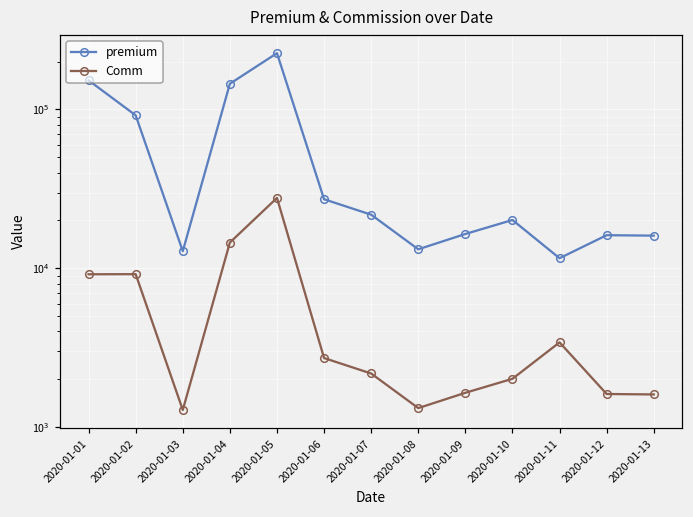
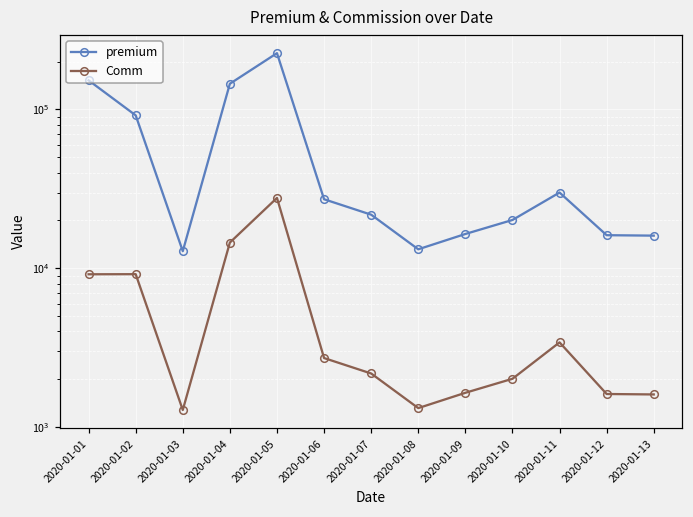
  {
    "premium": {
      "2020-01-01": 150000,
      "2020-01-02": 90000,
      "2020-01-03": 13000,
      "2020-01-04": 150000,
      "2020-01-05": 230000,
      "2020-01-06": 27000,
      "2020-01-07": 22000,
      "2020-01-08": 13000,
      "2020-01-09": 16000,
      "2020-01-10": 20000,
-     "2020-01-11": 12000,
+     "2020-01-11": 30000,
      "2020-01-12": 16000,
      "2020-01-13": 16000
    },
    "Comm": {
      "2020-01-01": 9000,
      "2020-01-02": 9000,
      "2020-01-03": 1300,
      "2020-01-04": 15000,
      "2020-01-05": 28000,
      "2020-01-06": 2700,
      "2020-01-07": 2200,
      "2020-01-08": 1300,
      "2020-01-09": 1600,
      "2020-01-10": 2000,
      "2020-01-11": 3400,
      "2020-01-12": 1600,
      "2020-01-13": 1600
    }
  }
